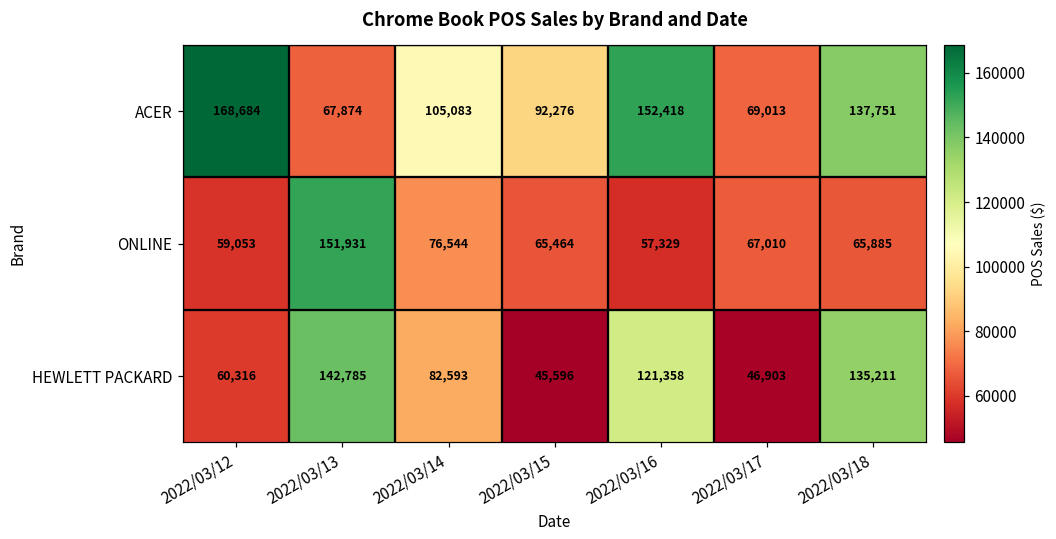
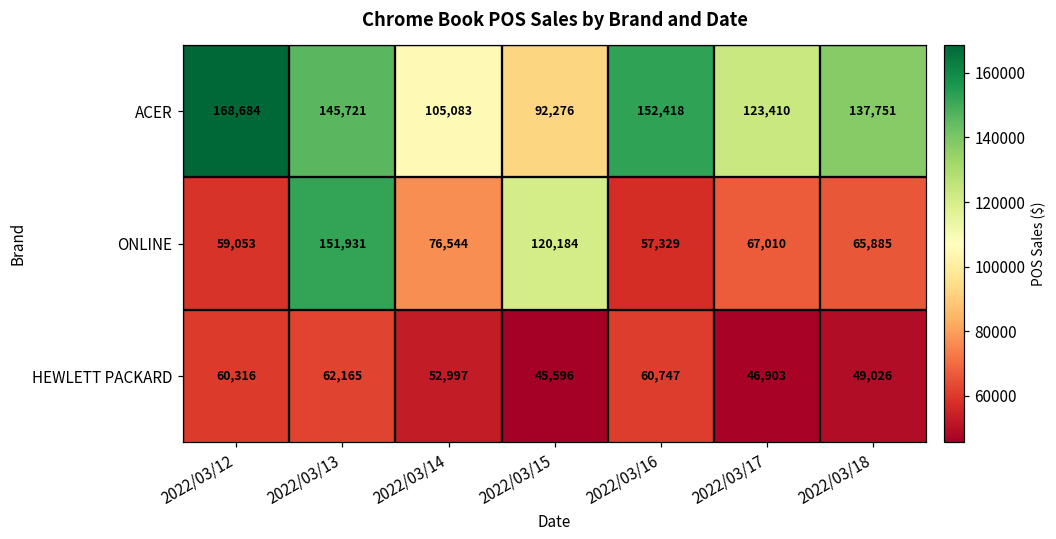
  {
    "ACER": {
      "2022/03/12": "168,684",
-     "2022/03/13": "67,874",
+     "2022/03/13": "145,721",
      "2022/03/14": "105,083",
      "2022/03/15": "92,276",
      "2022/03/16": "152,418",
-     "2022/03/17": "69,013",
+     "2022/03/17": "123,410",
      "2022/03/18": "137,751"
    },
    "ONLINE": {
      "2022/03/12": "59,053",
      "2022/03/13": "151,931",
      "2022/03/14": "76,544",
-     "2022/03/15": "65,464",
+     "2022/03/15": "120,184",
      "2022/03/16": "57,329",
      "2022/03/17": "67,010",
      "2022/03/18": "65,885"
    },
    "HEWLETT PACKARD": {
      "2022/03/12": "60,316",
-     "2022/03/13": "142,785",
-     "2022/03/14": "82,593",
+     "2022/03/13": "62,165",
+     "2022/03/14": "52,997",
      "2022/03/15": "45,596",
-     "2022/03/16": "121,358",
+     "2022/03/16": "60,747",
      "2022/03/17": "46,903",
-     "2022/03/18": "135,211"
+     "2022/03/18": "49,026"
    }
  }
